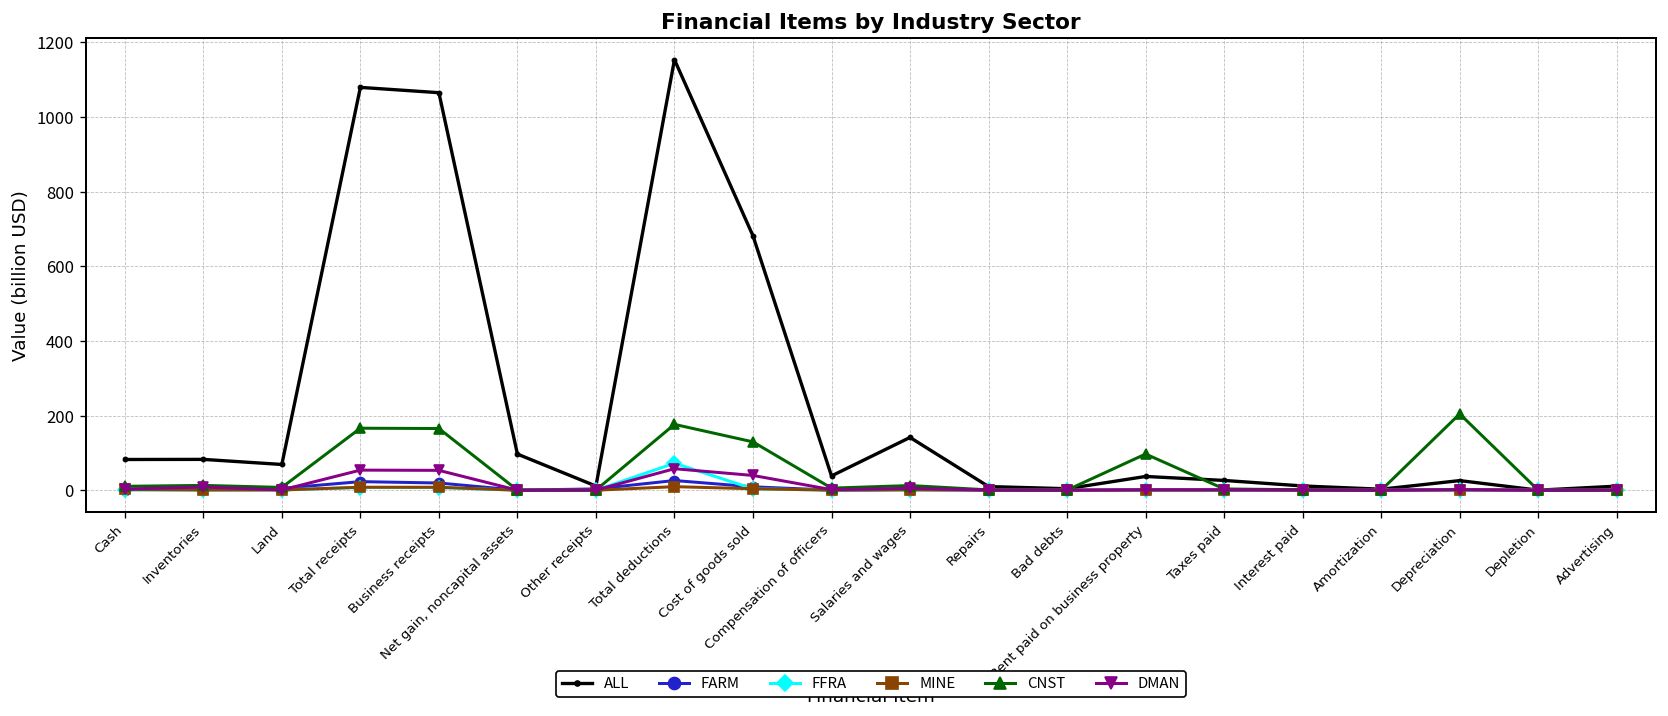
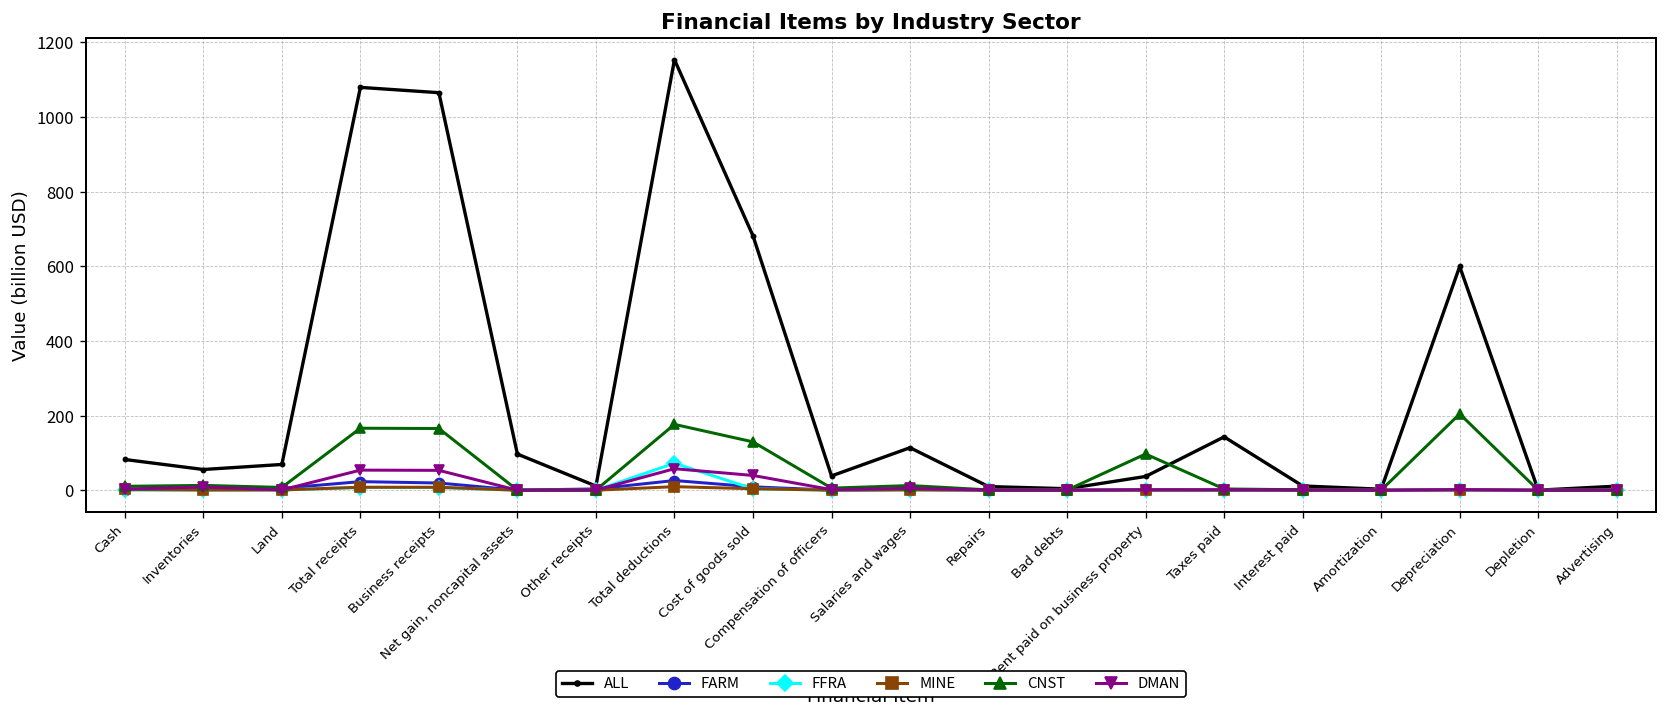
  {
    "ALL": {
      "Cash": 80,
-     "Inventories": 80,
+     "Inventories": 60,
      "Land": 70,
      "Total receipts": 1080,
      "Business receipts": 1060,
      "Net gain, noncapital assets": 100,
      "Total deductions": 1150,
      "Cost of goods sold": 680,
      "Compensation of officers": 40,
-     "Salaries and wages": 140,
+     "Salaries and wages": 110,
      "Repairs": 10,
      "Rent paid on business property": 40,
-     "Taxes paid": 30,
+     "Taxes paid": 140,
      "Interest paid": 10,
-     "Depreciation": 30,
+     "Depreciation": 600,
      "Advertising": 10
    },
    "FARM": {
      "Total receipts": 20,
      "Business receipts": 20,
      "Total deductions": 30
    },
    "FFRA": {
      "Total deductions": 70
    },
    "MINE": {
      "Total deductions": 10
    },
    "CNST": {
      "Total receipts": 170,
      "Business receipts": 170,
      "Total deductions": 180,
      "Cost of goods sold": 130,
      "Rent paid on business property": 100,
      "Depreciation": 200
    },
    "DMAN": {
      "Total receipts": 50,
      "Business receipts": 50,
      "Total deductions": 60,
      "Cost of goods sold": 40
    }
  }
